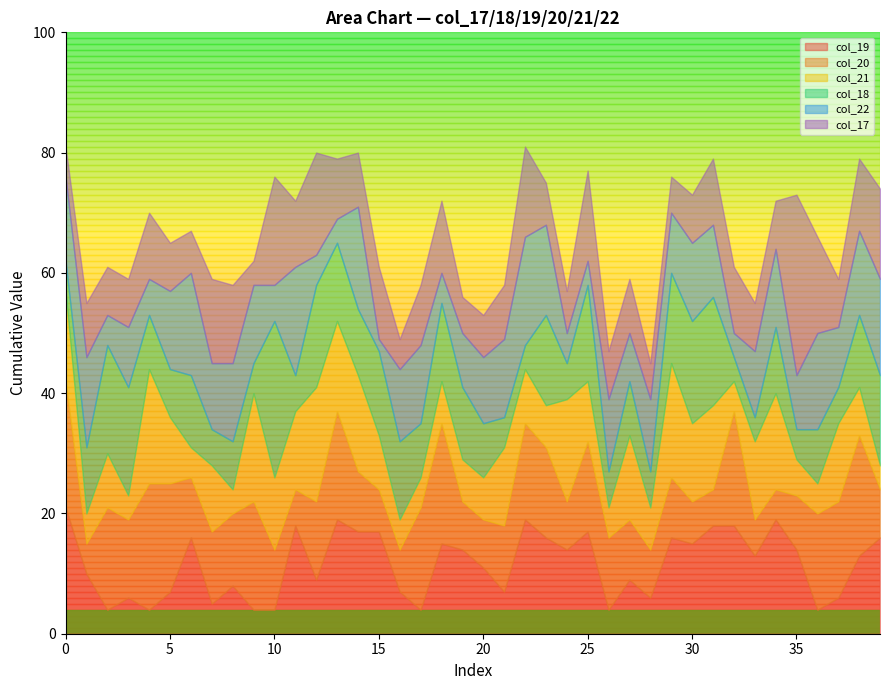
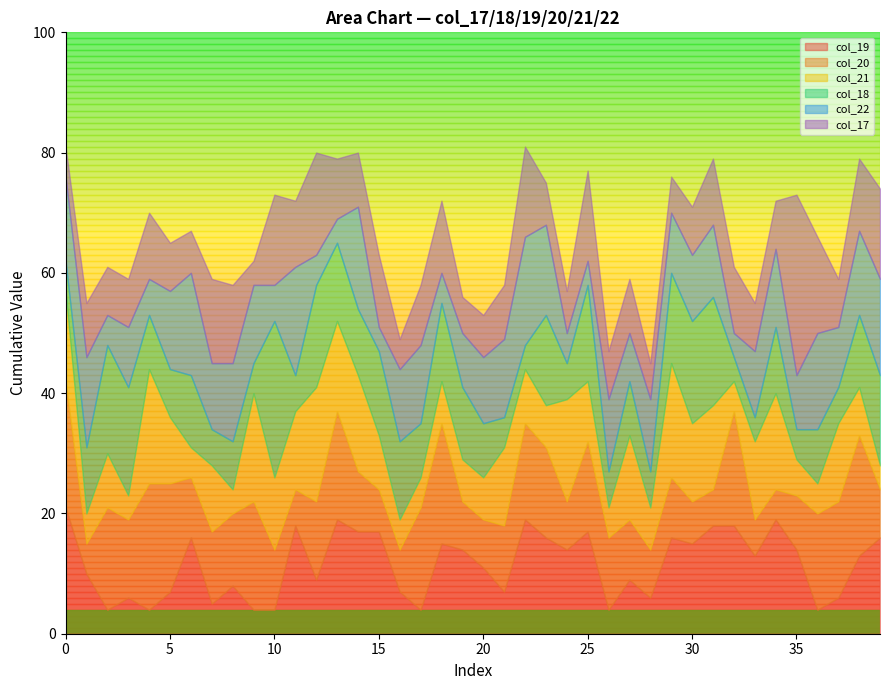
  {
    "col_18": {
      "0": 5,
      "5": 8,
      "10": 26,
      "15": 14,
      "20": 9,
      "25": 16,
      "30": 17,
      "35": 5
    },
    "col_22": {
      "0": 14,
      "5": 13,
      "10": 6,
-     "15": 2,
+     "15": 4,
      "20": 11,
      "25": 4,
-     "30": 13,
+     "30": 11,
      "35": 9
    },
    "col_17": {
      "0": 5,
      "5": 8,
-     "10": 18,
+     "10": 15,
      "15": 12,
      "20": 7,
      "25": 15,
      "30": 8,
      "35": 30
    }
  }
